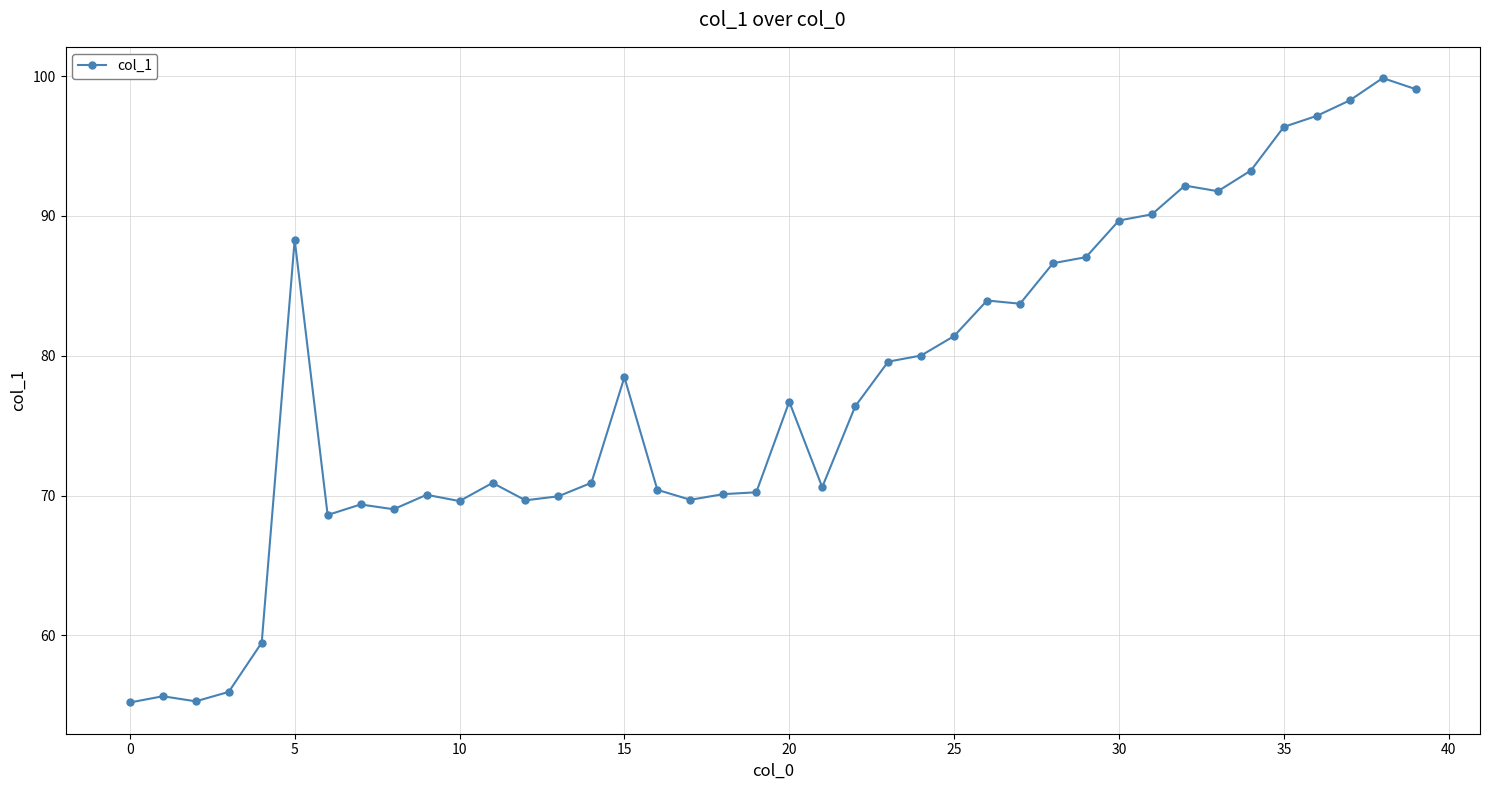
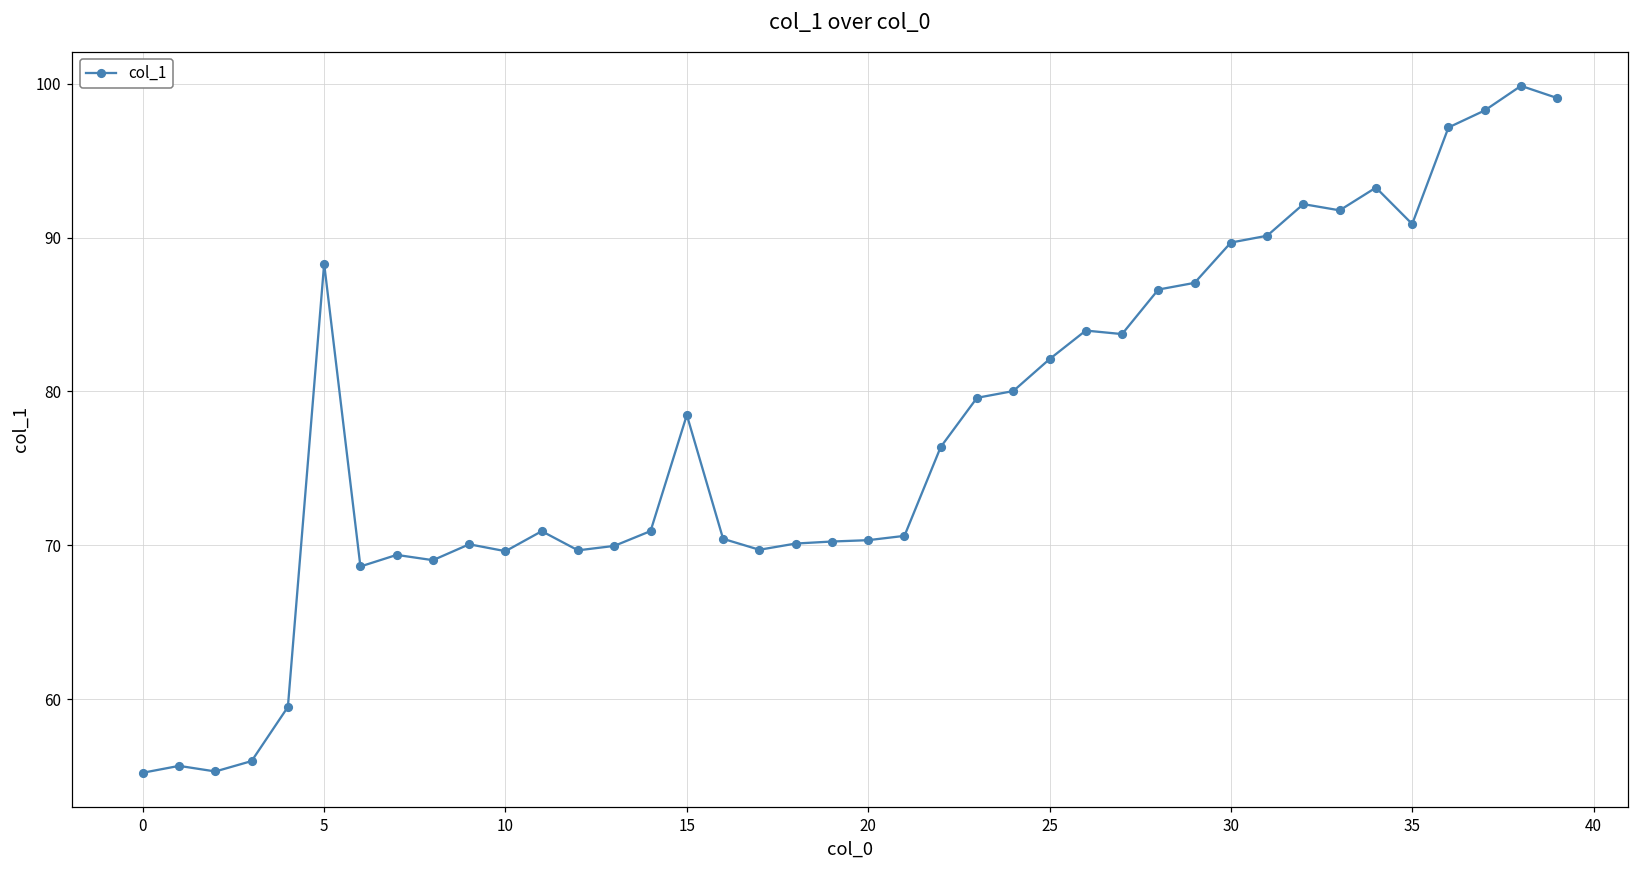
  {
    "0": 55.2,
    "5": 88.3,
    "10": 69.6,
    "15": 78.5,
-   "20": 76.7,
-   "25": 81.4,
+   "20": 70.3,
+   "25": 82.1,
    "30": 89.7,
-   "35": 96.4
+   "35": 90.9
  }
